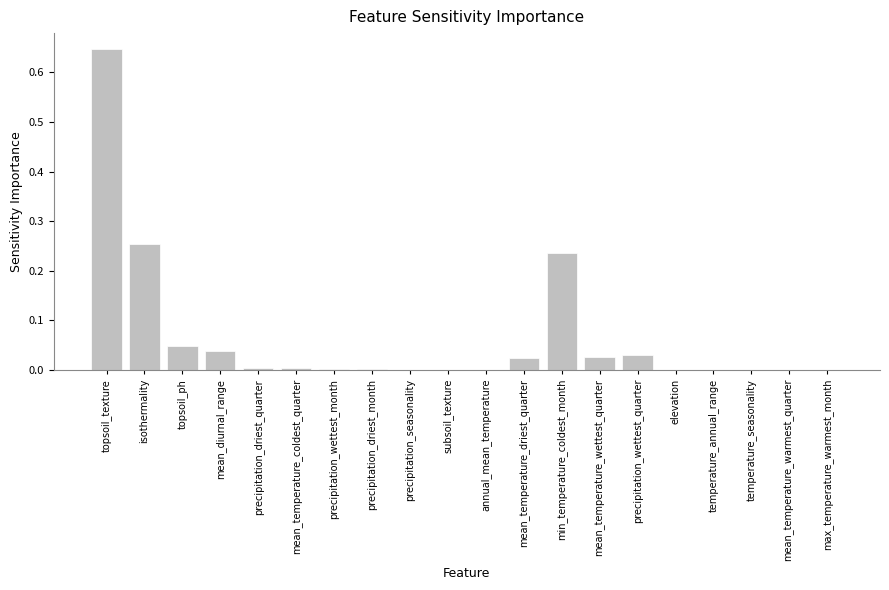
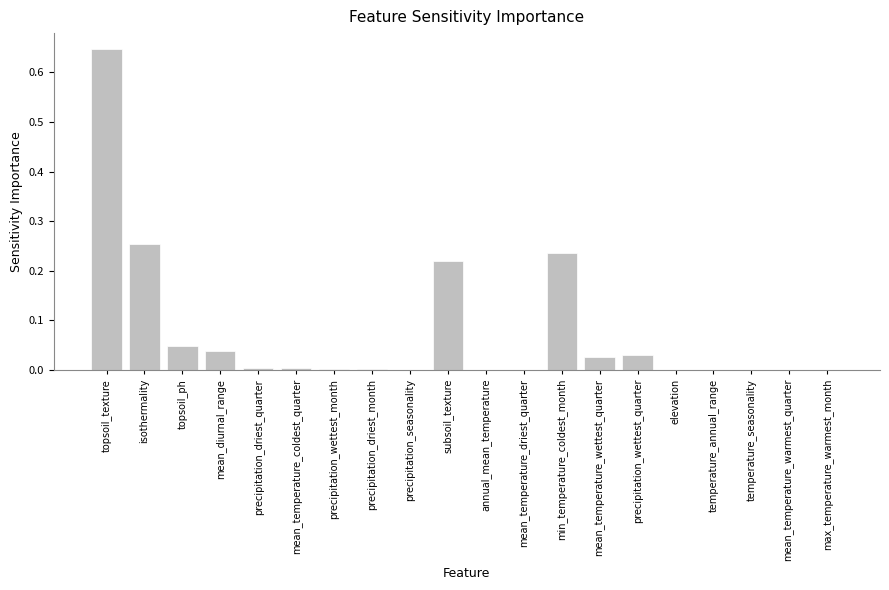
  {
    "topsoil_texture": 0.65,
    "isothermality": 0.25,
    "topsoil_ph": 0.05,
    "mean_diurnal_range": 0.04,
-   "subsoil_texture": 0.00,
-   "mean_temperature_driest_quarter": 0.02,
+   "subsoil_texture": 0.22,
+   "mean_temperature_driest_quarter": 0.00,
    "min_temperature_coldest_month": 0.24,
    "mean_temperature_wettest_quarter": 0.03,
    "precipitation_wettest_quarter": 0.03
  }
